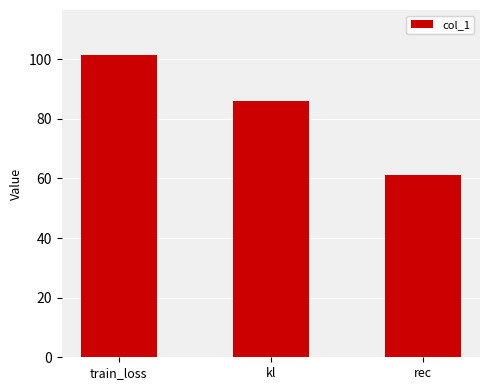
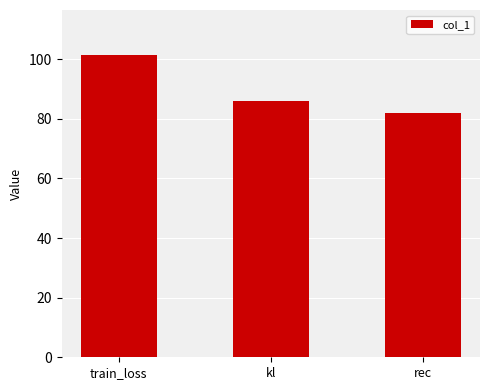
  {
    "train_loss": 101,
    "kl": 86,
-   "rec": 61
+   "rec": 82
  }
